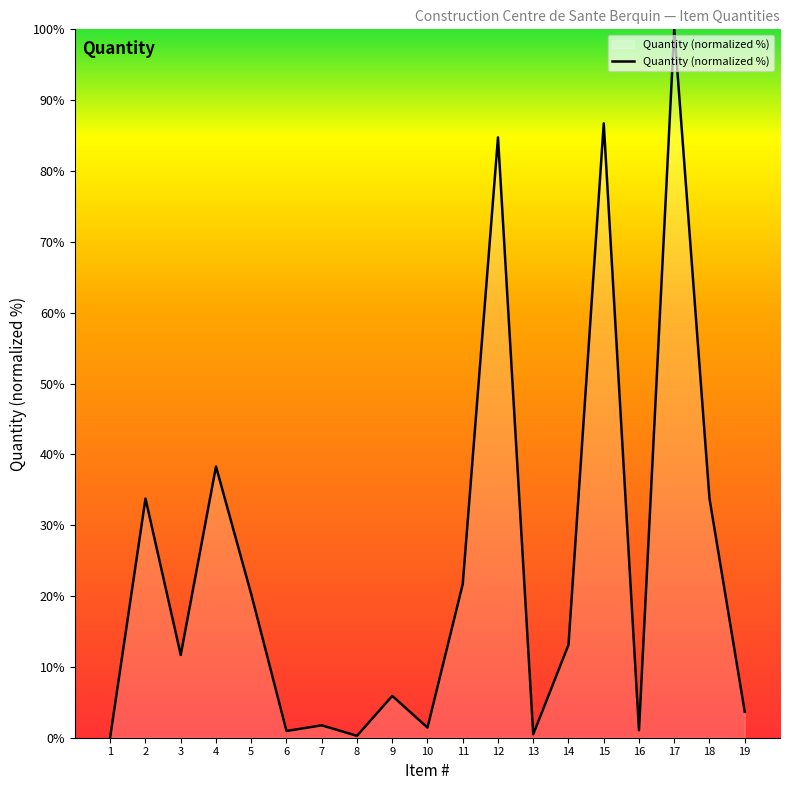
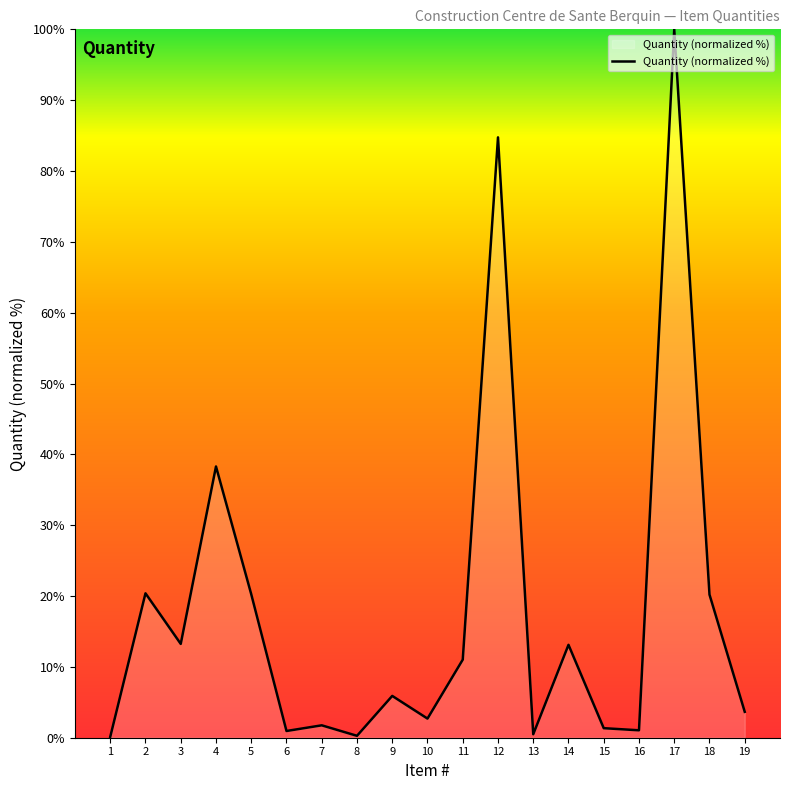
  {
    "1": "0%",
-   "2": "34%",
-   "3": "12%",
+   "2": "20%",
+   "3": "13%",
    "4": "38%",
    "5": "20%",
    "6": "1%",
    "7": "2%",
    "8": "0%",
    "9": "6%",
-   "10": "1%",
-   "11": "22%",
+   "10": "3%",
+   "11": "11%",
    "12": "85%",
    "13": "0%",
    "14": "13%",
-   "15": "87%",
+   "15": "1%",
    "16": "1%",
    "17": "100%",
-   "18": "34%",
+   "18": "20%",
    "19": "4%"
  }
